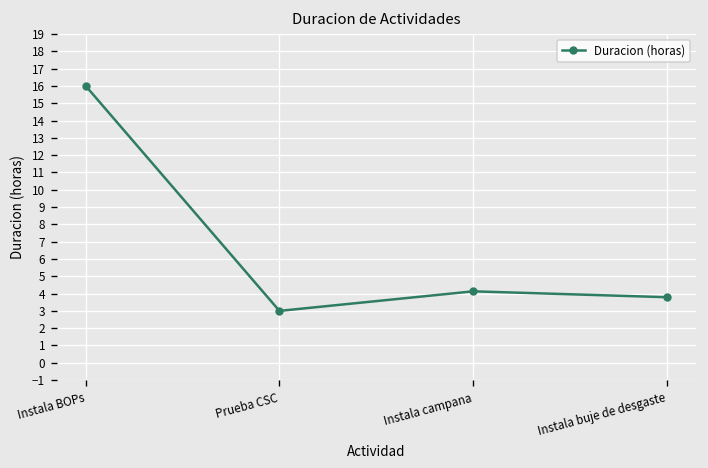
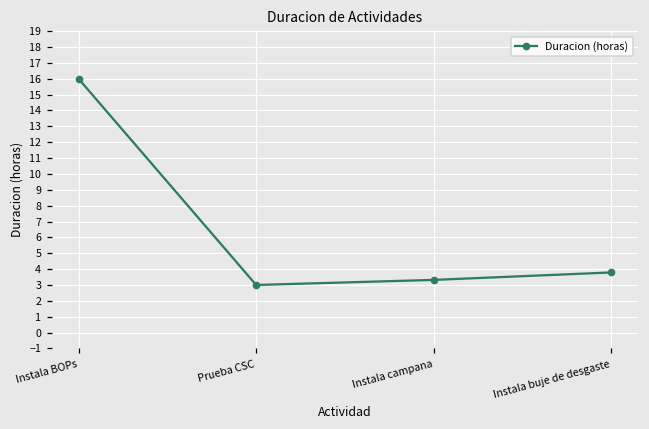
  {
    "Instala BOPs": 16.0,
    "Prueba CSC": 3.0,
-   "Instala campana": 4.1,
+   "Instala campana": 3.3,
    "Instala buje de desgaste": 3.8
  }
